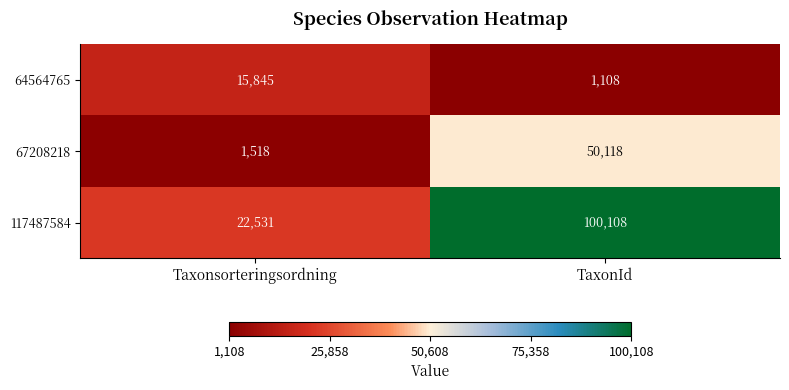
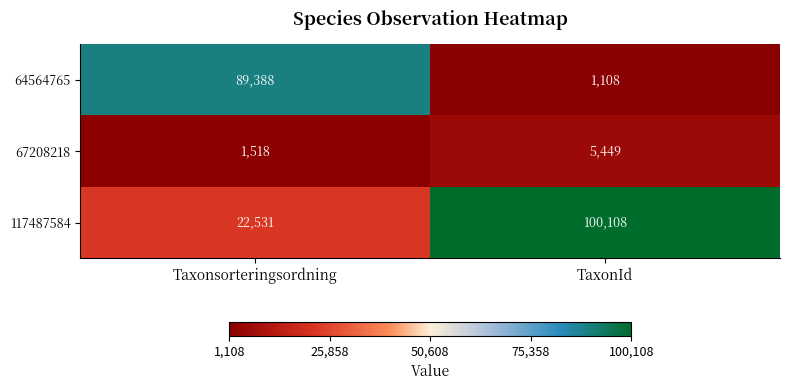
  {
    "64564765": {
-     "Taxonsorteringsordning": "15,845",
+     "Taxonsorteringsordning": "89,388",
      "TaxonId": "1,108"
    },
    "67208218": {
      "Taxonsorteringsordning": "1,518",
-     "TaxonId": "50,118"
+     "TaxonId": "5,449"
    },
    "117487584": {
      "Taxonsorteringsordning": "22,531",
      "TaxonId": "100,108"
    }
  }
